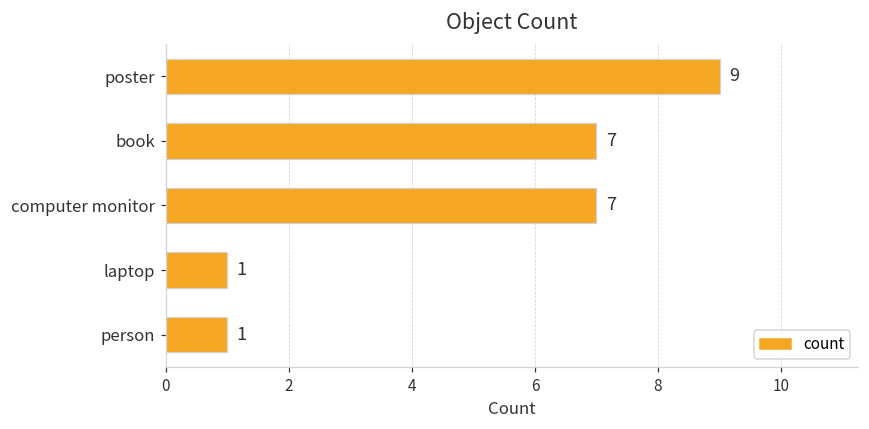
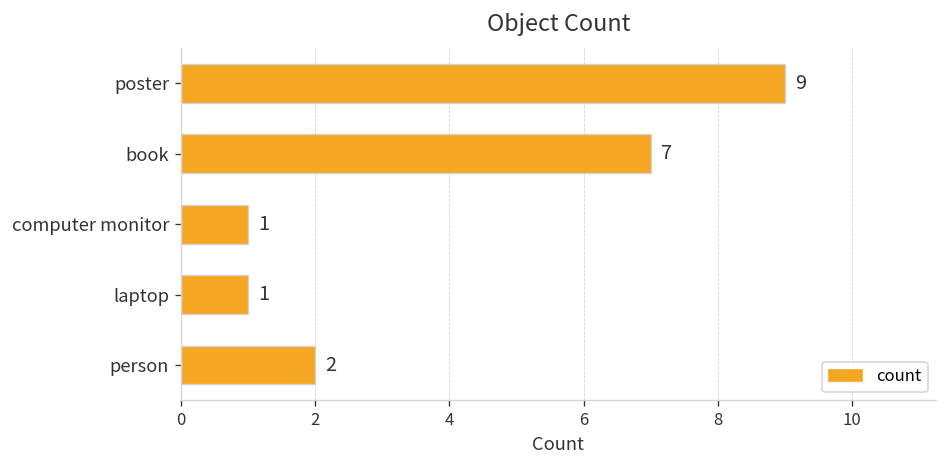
  {
    "poster": 9,
    "book": 7,
-   "computer monitor": 7,
+   "computer monitor": 1,
    "laptop": 1,
-   "person": 1
+   "person": 2
  }
